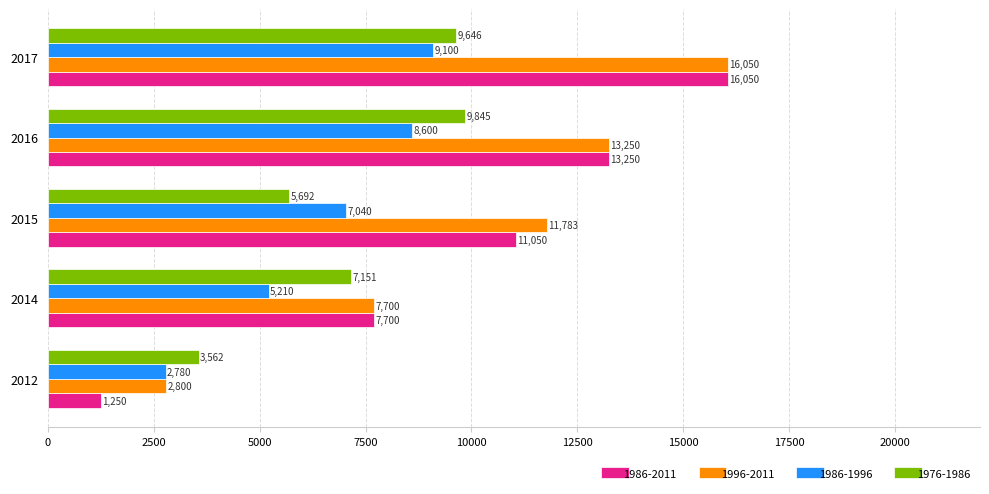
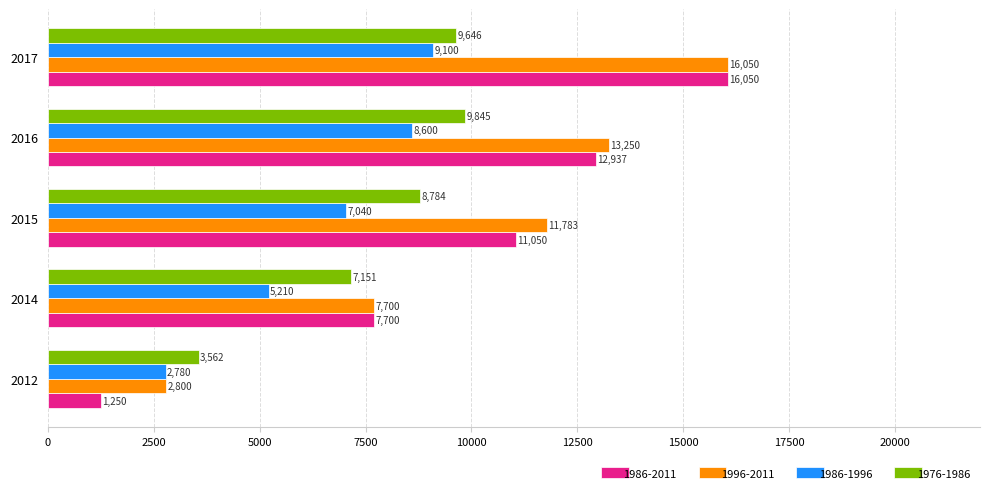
  {
    "1986-2011": {
      "2017": "16,050",
-     "2016": "13,250",
+     "2016": "12,937",
      "2015": "11,050",
      "2014": "7,700",
      "2012": "1,250"
    },
    "1996-2011": {
      "2017": "16,050",
      "2016": "13,250",
      "2015": "11,783",
      "2014": "7,700",
      "2012": "2,800"
    },
    "1986-1996": {
      "2017": "9,100",
      "2016": "8,600",
      "2015": "7,040",
      "2014": "5,210",
      "2012": "2,780"
    },
    "1976-1986": {
      "2017": "9,646",
      "2016": "9,845",
-     "2015": "5,692",
+     "2015": "8,784",
      "2014": "7,151",
      "2012": "3,562"
    }
  }
